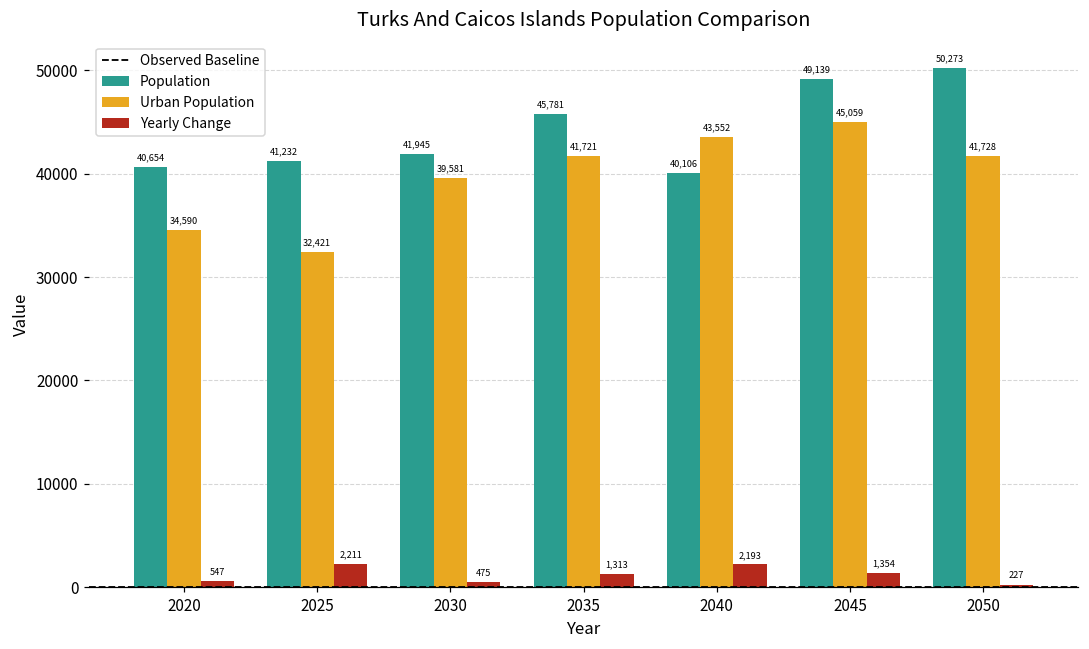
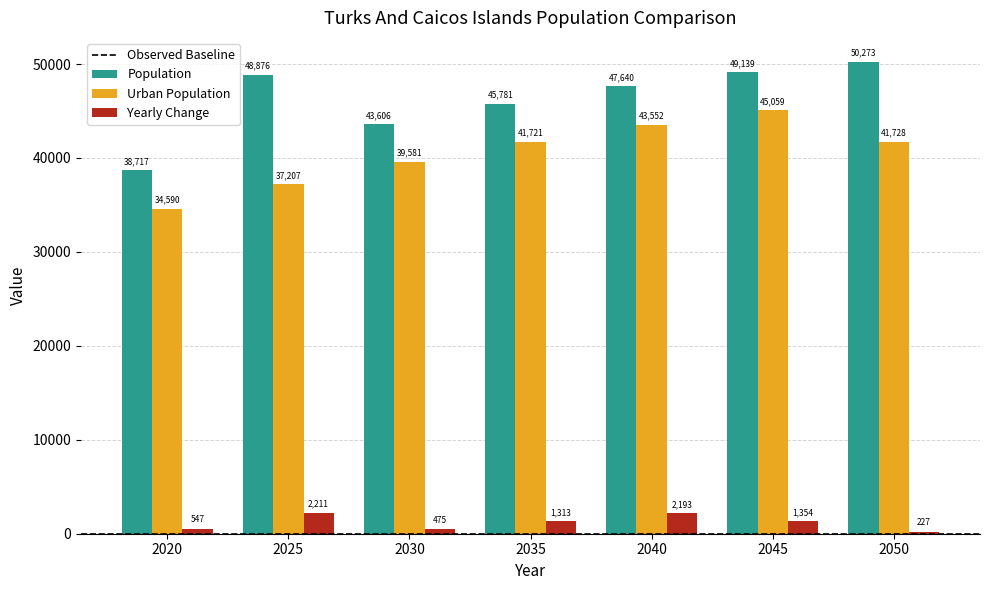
  {
    "Population": {
-     "2020": "40,654",
-     "2025": "41,232",
-     "2030": "41,945",
+     "2020": "38,717",
+     "2025": "48,876",
+     "2030": "43,606",
      "2035": "45,781",
-     "2040": "40,106",
+     "2040": "47,640",
      "2045": "49,139",
      "2050": "50,273"
    },
    "Urban Population": {
      "2020": "34,590",
-     "2025": "32,421",
+     "2025": "37,207",
      "2030": "39,581",
      "2035": "41,721",
      "2040": "43,552",
      "2045": "45,059",
      "2050": "41,728"
    },
    "Yearly Change": {
      "2020": "547",
      "2025": "2,211",
      "2030": "475",
      "2035": "1,313",
      "2040": "2,193",
      "2045": "1,354",
      "2050": "227"
    }
  }
